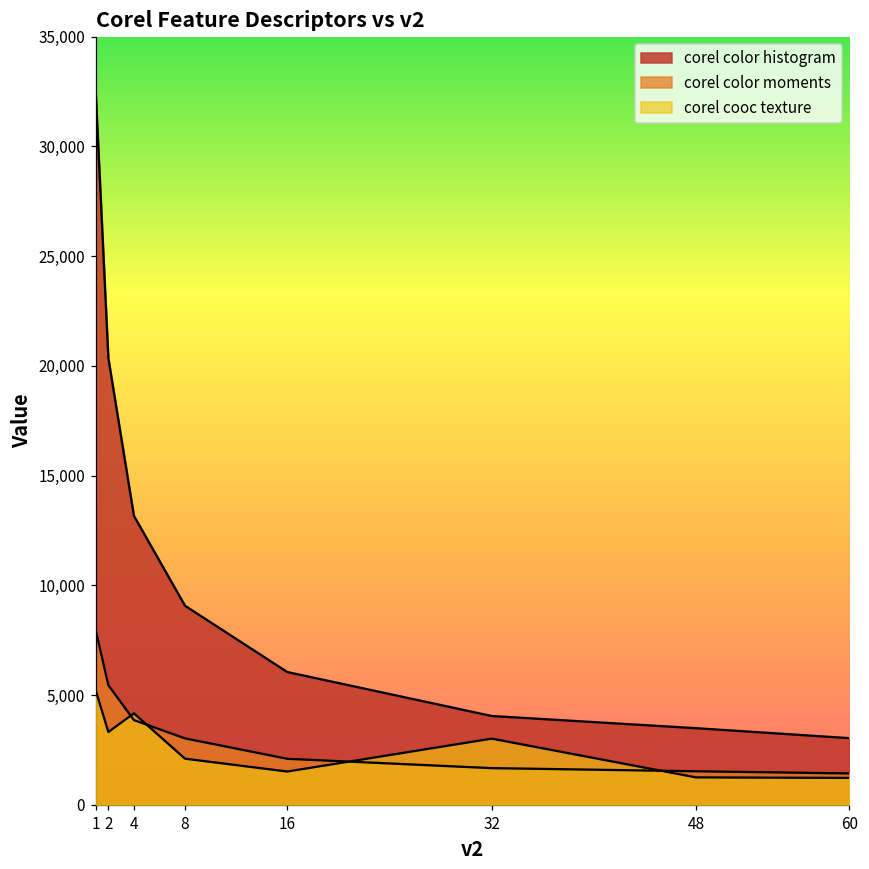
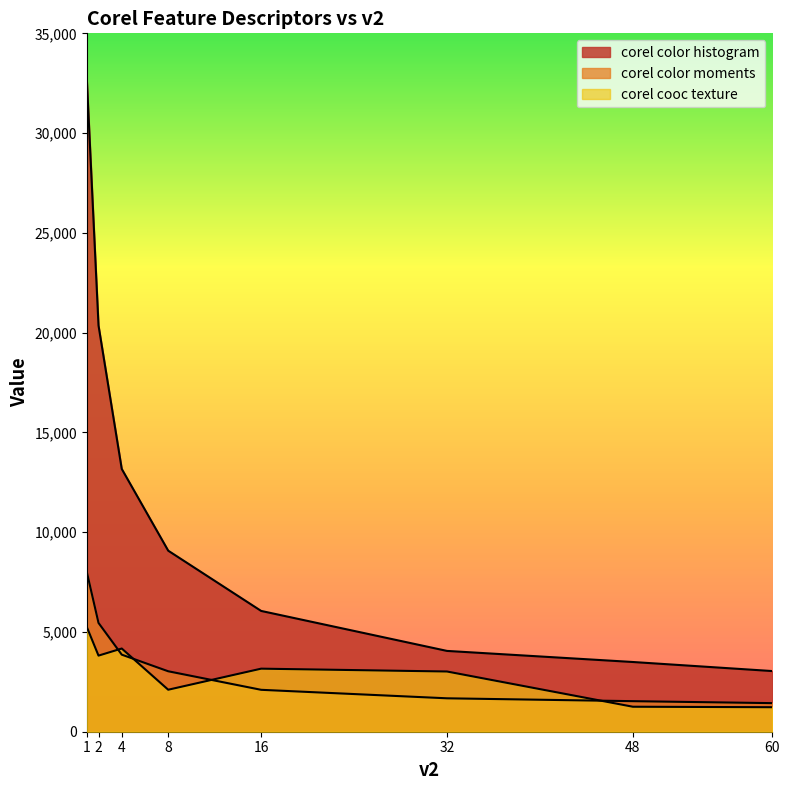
  {
    "corel color histogram": {
      "1": "32,600",
      "2": "20,400",
      "4": "13,200",
      "8": "9,100",
      "16": "6,100",
      "32": "4,000",
      "48": "3,500",
      "60": "3,000"
    },
    "corel color moments": {
      "1": "8,000",
      "2": "5,500",
      "4": "3,900",
      "8": "3,000",
      "16": "2,100",
      "32": "1,700",
      "48": "1,500",
      "60": "1,400"
    },
    "corel cooc texture": {
      "1": "5,200",
-     "2": "3,300",
+     "2": "3,800",
      "4": "4,200",
      "8": "2,100",
-     "16": "1,500",
+     "16": "3,200",
      "32": "3,000",
      "48": "1,300",
      "60": "1,200"
    }
  }
